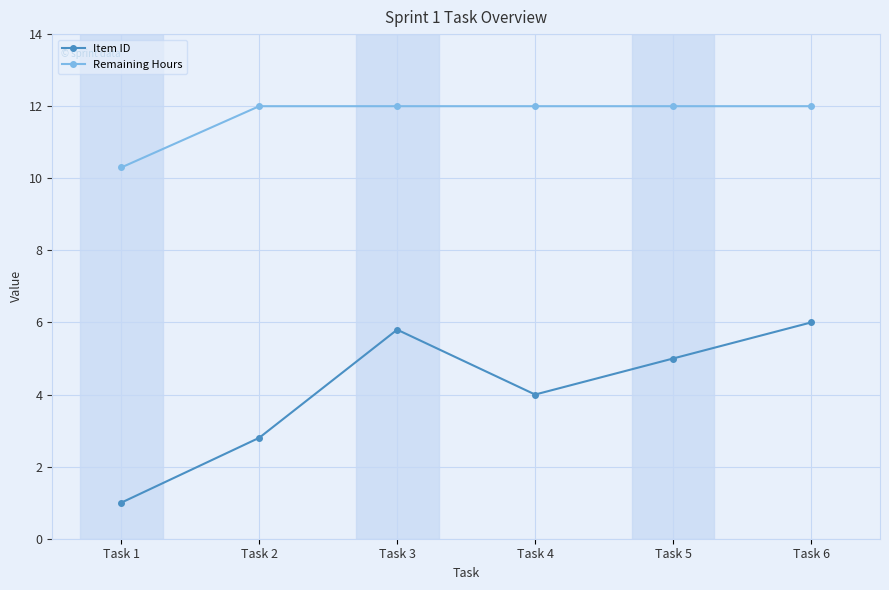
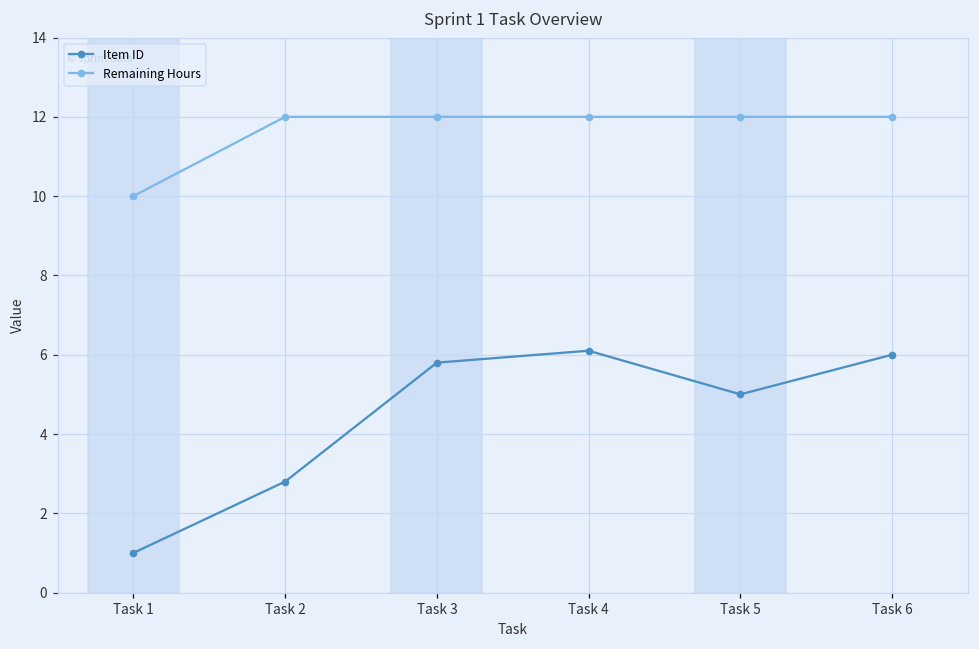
  {
    "Item ID": {
      "Task 1": 1.0,
      "Task 2": 2.8,
      "Task 3": 5.8,
-     "Task 4": 4.0,
+     "Task 4": 6.1,
      "Task 5": 5.0,
      "Task 6": 6.0
    },
    "Remaining Hours": {
-     "Task 1": 10.3,
+     "Task 1": 10.0,
      "Task 2": 12.0,
      "Task 3": 12.0,
      "Task 4": 12.0,
      "Task 5": 12.0,
      "Task 6": 12.0
    }
  }
